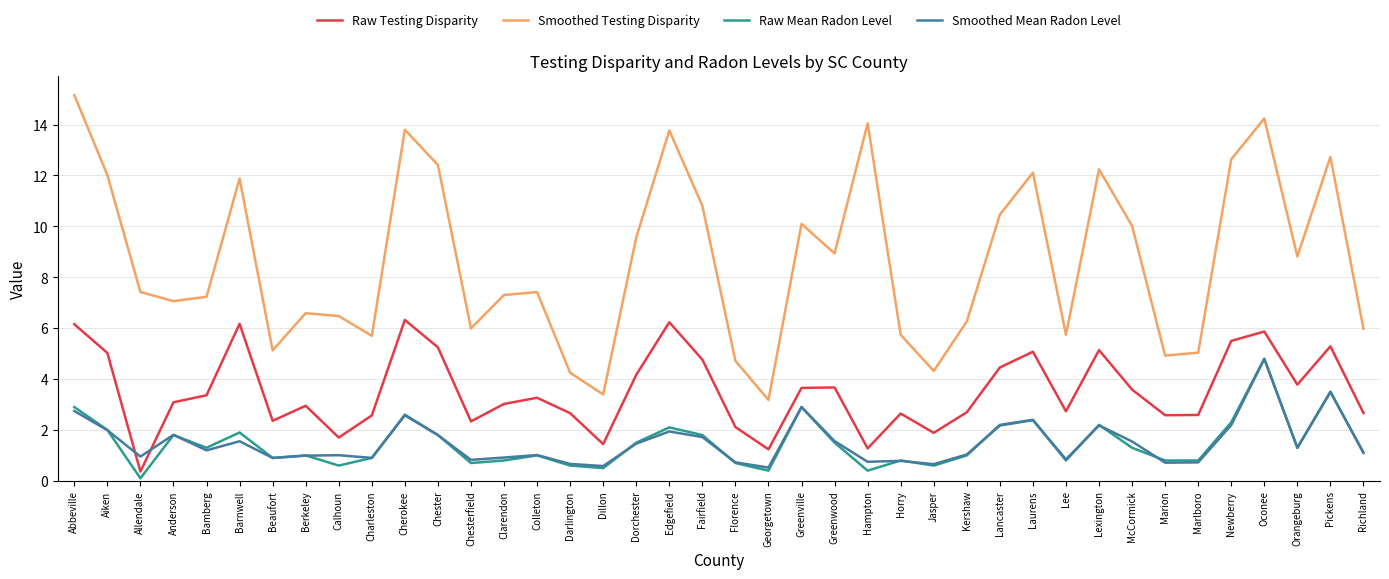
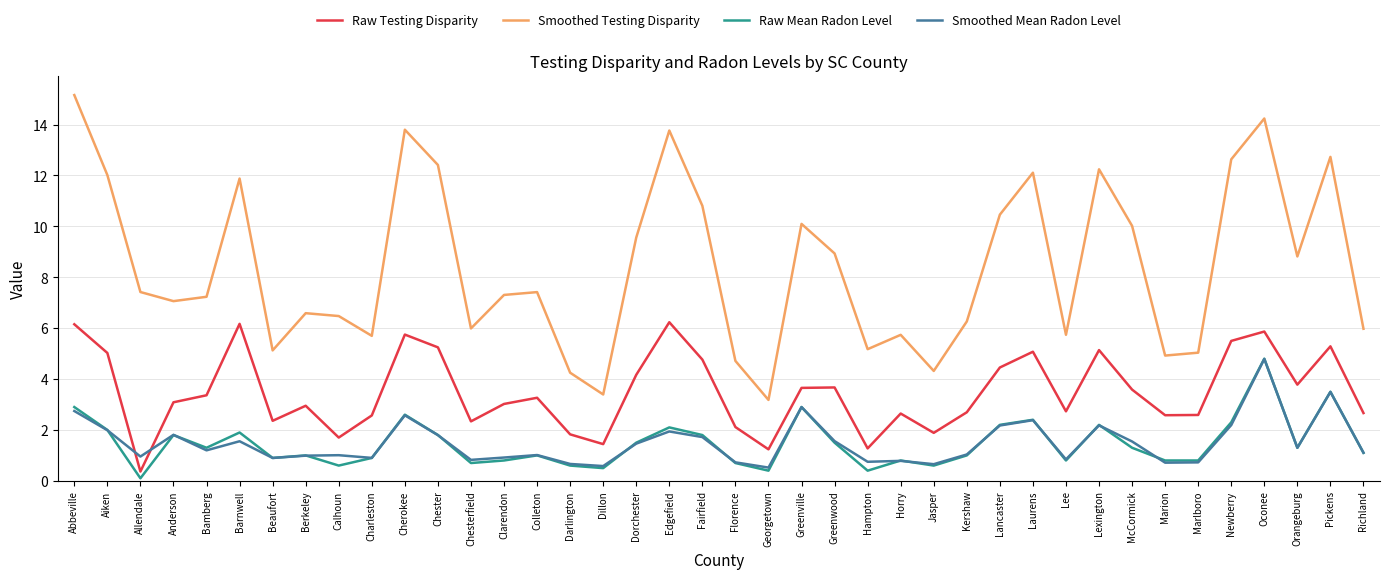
  {
    "Raw Testing Disparity": {
      "Abbeville": 6.2,
      "Aiken": 5.0,
      "Allendale": 0.4,
      "Anderson": 3.1,
      "Bamberg": 3.4,
      "Barnwell": 6.2,
      "Beaufort": 2.4,
      "Berkeley": 3.0,
      "Calhoun": 1.7,
      "Charleston": 2.6,
-     "Cherokee": 6.3,
+     "Cherokee": 5.7,
      "Chester": 5.2,
      "Chesterfield": 2.3,
      "Clarendon": 3.0,
      "Colleton": 3.3,
-     "Darlington": 2.7,
+     "Darlington": 1.8,
      "Dillon": 1.4,
      "Dorchester": 4.2,
      "Edgefield": 6.2,
      "Fairfield": 4.8,
      "Florence": 2.1,
      "Georgetown": 1.2,
      "Greenville": 3.7,
      "Greenwood": 3.7,
      "Hampton": 1.3,
      "Horry": 2.6,
      "Jasper": 1.9,
      "Kershaw": 2.7,
      "Lancaster": 4.5,
      "Laurens": 5.1,
      "Lee": 2.7,
      "Lexington": 5.1,
      "McCormick": 3.6,
      "Marion": 2.6,
      "Marlboro": 2.6,
      "Newberry": 5.5,
      "Oconee": 5.9,
      "Orangeburg": 3.8,
      "Pickens": 5.3,
      "Richland": 2.7
    },
    "Smoothed Testing Disparity": {
      "Abbeville": 15.2,
      "Aiken": 12.0,
      "Allendale": 7.4,
      "Anderson": 7.1,
      "Bamberg": 7.2,
      "Barnwell": 11.9,
      "Beaufort": 5.1,
      "Berkeley": 6.6,
      "Calhoun": 6.5,
      "Charleston": 5.7,
      "Cherokee": 13.8,
      "Chester": 12.4,
      "Chesterfield": 6.0,
      "Clarendon": 7.3,
      "Colleton": 7.4,
      "Darlington": 4.3,
      "Dillon": 3.4,
      "Dorchester": 9.6,
      "Edgefield": 13.8,
      "Fairfield": 10.8,
      "Florence": 4.7,
      "Georgetown": 3.2,
      "Greenville": 10.1,
      "Greenwood": 8.9,
-     "Hampton": 14.0,
+     "Hampton": 5.2,
      "Horry": 5.7,
      "Jasper": 4.3,
      "Kershaw": 6.3,
      "Lancaster": 10.5,
      "Laurens": 12.1,
      "Lee": 5.7,
      "Lexington": 12.2,
      "McCormick": 10.0,
      "Marion": 4.9,
      "Marlboro": 5.0,
      "Newberry": 12.6,
      "Oconee": 14.2,
      "Orangeburg": 8.8,
      "Pickens": 12.7,
      "Richland": 6.0
    }
  }
